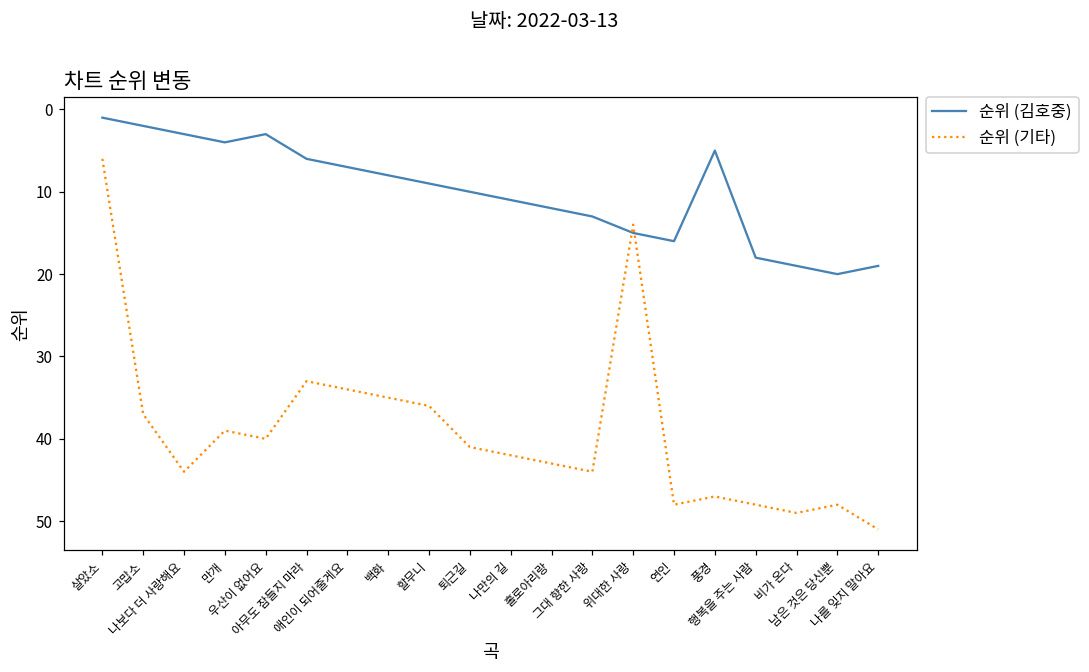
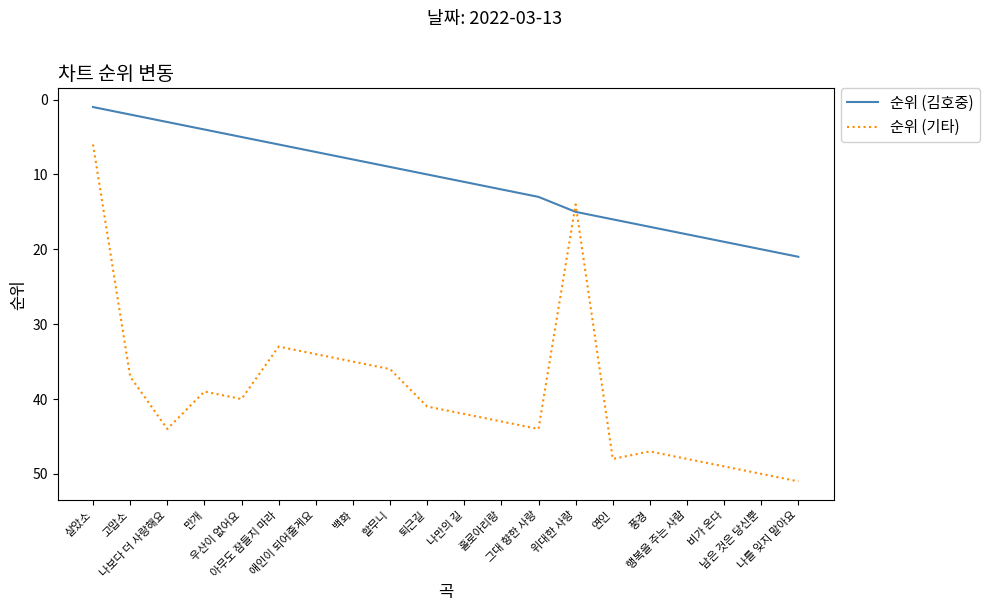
  {
    "순위 (김호중)": {
      "살았소": 1,
      "고맙소": 2,
      "나보다 더 사랑해요": 3,
      "만개": 4,
-     "우산이 없어요": 3,
+     "우산이 없어요": 5,
      "아무도 잠들지 마라": 6,
      "애인이 되어줄게요": 7,
      "백화": 8,
      "할무니": 9,
      "퇴근길": 10,
      "나만의 길": 11,
      "홀로아리랑": 12,
      "그대 향한 사랑": 13,
      "위대한 사랑": 15,
      "연인": 16,
-     "풍경": 5,
+     "풍경": 17,
      "행복을 주는 사람": 18,
      "비가 온다": 19,
      "남은 것은 당신뿐": 20,
-     "나를 잊지 말아요": 19
+     "나를 잊지 말아요": 21
    },
    "순위 (기타)": {
      "살았소": 6,
      "고맙소": 37,
      "나보다 더 사랑해요": 44,
      "만개": 39,
      "우산이 없어요": 40,
      "아무도 잠들지 마라": 33,
      "애인이 되어줄게요": 34,
      "백화": 35,
      "할무니": 36,
      "퇴근길": 41,
      "나만의 길": 42,
      "홀로아리랑": 43,
      "그대 향한 사랑": 44,
      "위대한 사랑": 14,
      "연인": 48,
      "풍경": 47,
      "행복을 주는 사람": 48,
      "비가 온다": 49,
-     "남은 것은 당신뿐": 48,
+     "남은 것은 당신뿐": 50,
      "나를 잊지 말아요": 51
    }
  }
